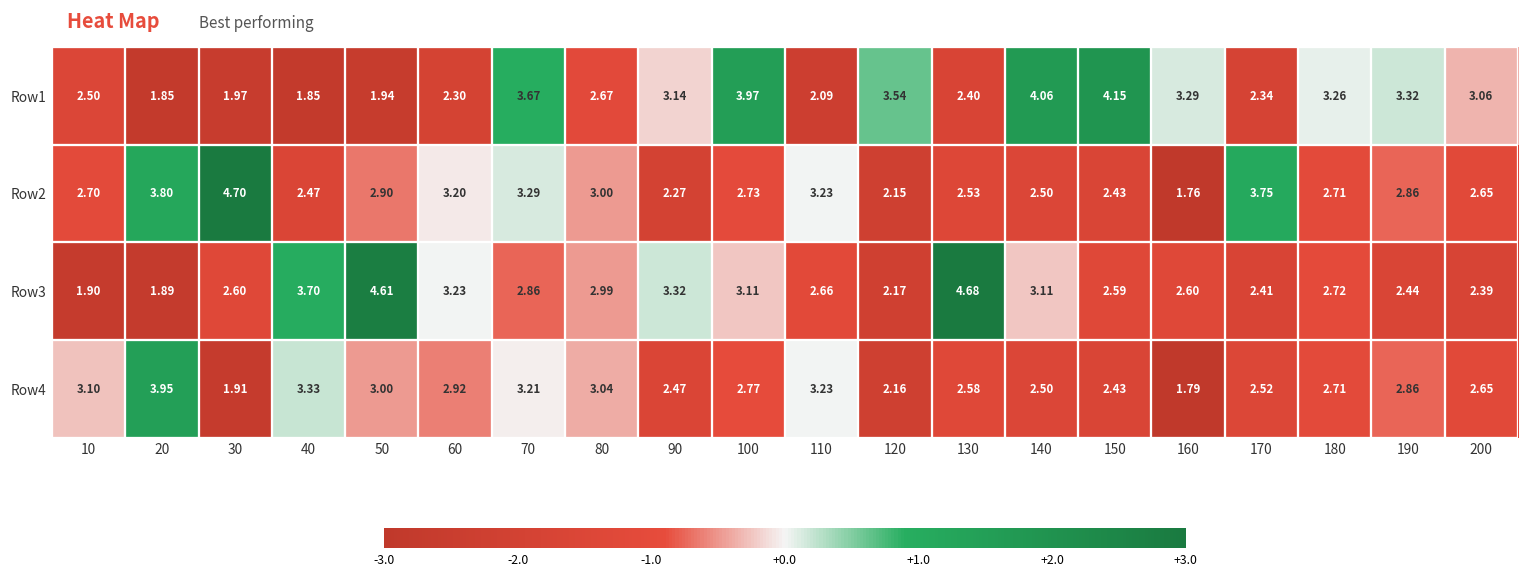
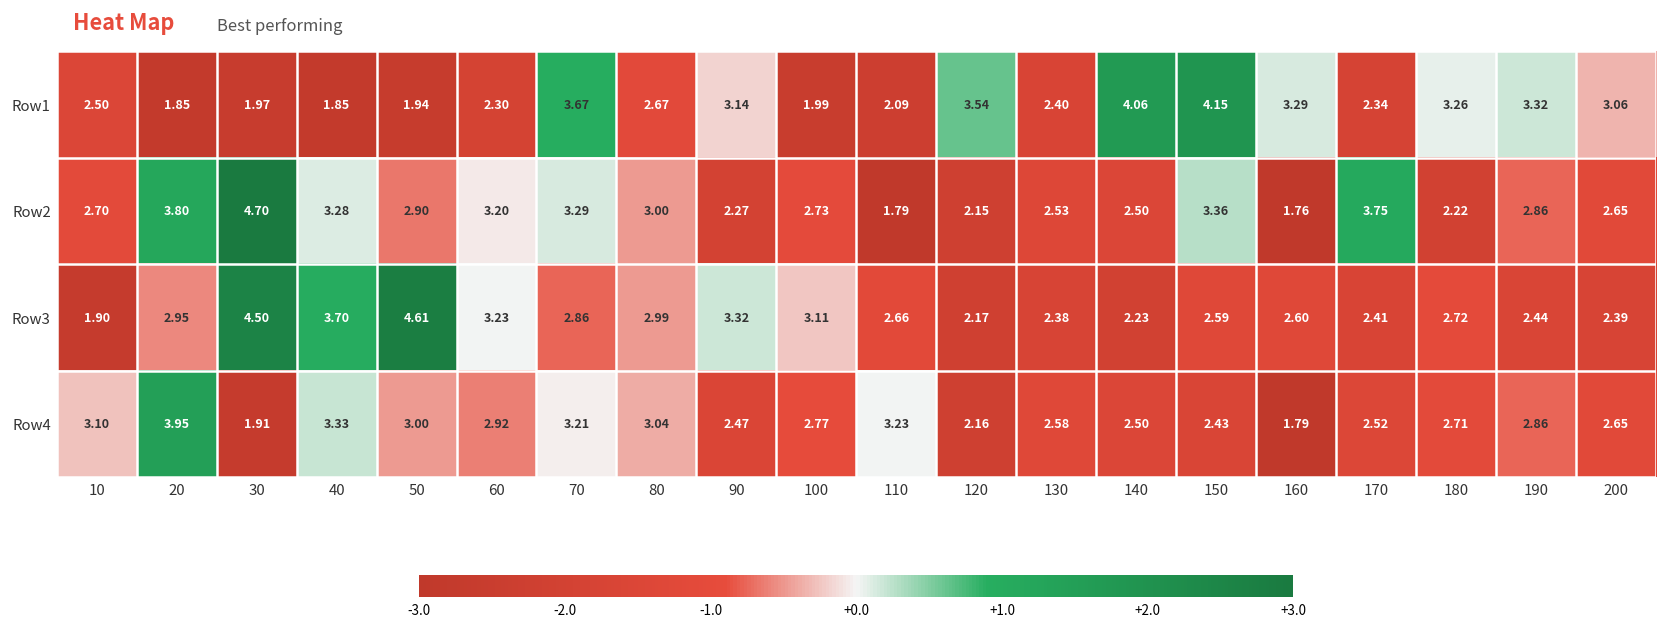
  {
    "Row1": {
      "10": 2.50,
      "20": 1.85,
      "30": 1.97,
      "40": 1.85,
      "50": 1.94,
      "60": 2.30,
      "70": 3.67,
      "80": 2.67,
      "90": 3.14,
-     "100": 3.97,
+     "100": 1.99,
      "110": 2.09,
      "120": 3.54,
      "130": 2.40,
      "140": 4.06,
      "150": 4.15,
      "160": 3.29,
      "170": 2.34,
      "180": 3.26,
      "190": 3.32,
      "200": 3.06
    },
    "Row2": {
      "10": 2.70,
      "20": 3.80,
      "30": 4.70,
-     "40": 2.47,
+     "40": 3.28,
      "50": 2.90,
      "60": 3.20,
      "70": 3.29,
      "80": 3.00,
      "90": 2.27,
      "100": 2.73,
-     "110": 3.23,
+     "110": 1.79,
      "120": 2.15,
      "130": 2.53,
      "140": 2.50,
-     "150": 2.43,
+     "150": 3.36,
      "160": 1.76,
      "170": 3.75,
-     "180": 2.71,
+     "180": 2.22,
      "190": 2.86,
      "200": 2.65
    },
    "Row3": {
      "10": 1.90,
-     "20": 1.89,
-     "30": 2.60,
+     "20": 2.95,
+     "30": 4.50,
      "40": 3.70,
      "50": 4.61,
      "60": 3.23,
      "70": 2.86,
      "80": 2.99,
      "90": 3.32,
      "100": 3.11,
      "110": 2.66,
      "120": 2.17,
-     "130": 4.68,
-     "140": 3.11,
+     "130": 2.38,
+     "140": 2.23,
      "150": 2.59,
      "160": 2.60,
      "170": 2.41,
      "180": 2.72,
      "190": 2.44,
      "200": 2.39
    },
    "Row4": {
      "10": 3.10,
      "20": 3.95,
      "30": 1.91,
      "40": 3.33,
      "50": 3.00,
      "60": 2.92,
      "70": 3.21,
      "80": 3.04,
      "90": 2.47,
      "100": 2.77,
      "110": 3.23,
      "120": 2.16,
      "130": 2.58,
      "140": 2.50,
      "150": 2.43,
      "160": 1.79,
      "170": 2.52,
      "180": 2.71,
      "190": 2.86,
      "200": 2.65
    }
  }
